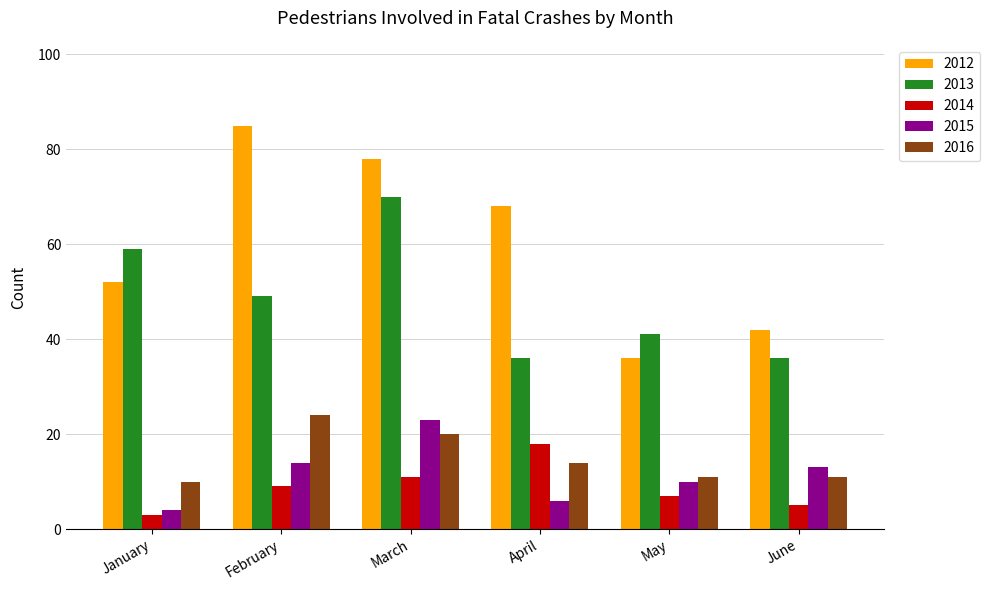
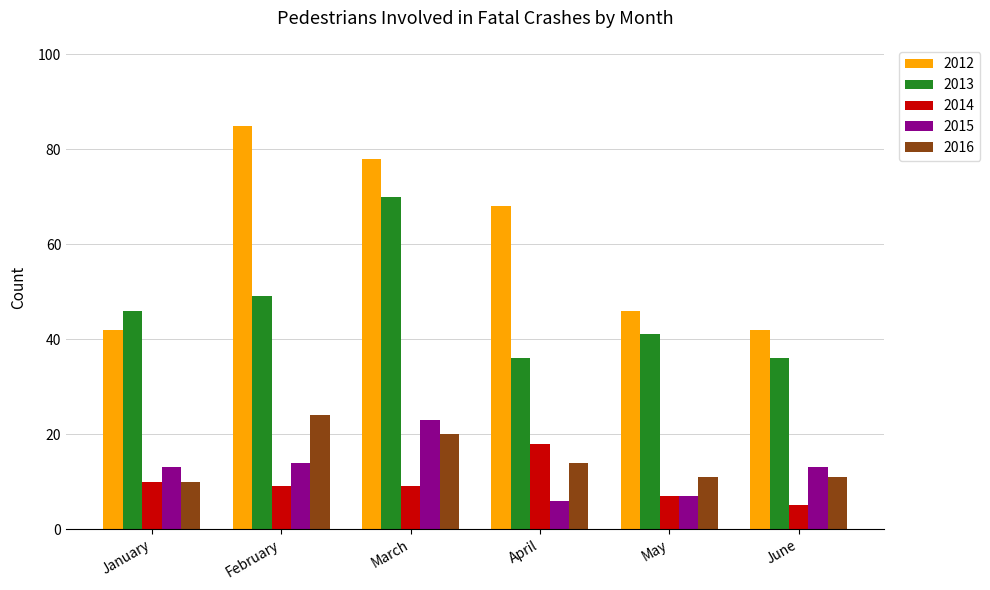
  {
    "2012": {
-     "January": 52,
+     "January": 42,
      "February": 85,
      "March": 78,
      "April": 68,
-     "May": 36,
+     "May": 46,
      "June": 42
    },
    "2013": {
-     "January": 59,
+     "January": 46,
      "February": 49,
      "March": 70,
      "April": 36,
      "May": 41,
      "June": 36
    },
    "2014": {
-     "January": 3,
+     "January": 10,
      "February": 9,
-     "March": 11,
+     "March": 9,
      "April": 18,
      "May": 7,
      "June": 5
    },
    "2015": {
-     "January": 4,
+     "January": 13,
      "February": 14,
      "March": 23,
      "April": 6,
-     "May": 10,
+     "May": 7,
      "June": 13
    },
    "2016": {
      "January": 10,
      "February": 24,
      "March": 20,
      "April": 14,
      "May": 11,
      "June": 11
    }
  }
